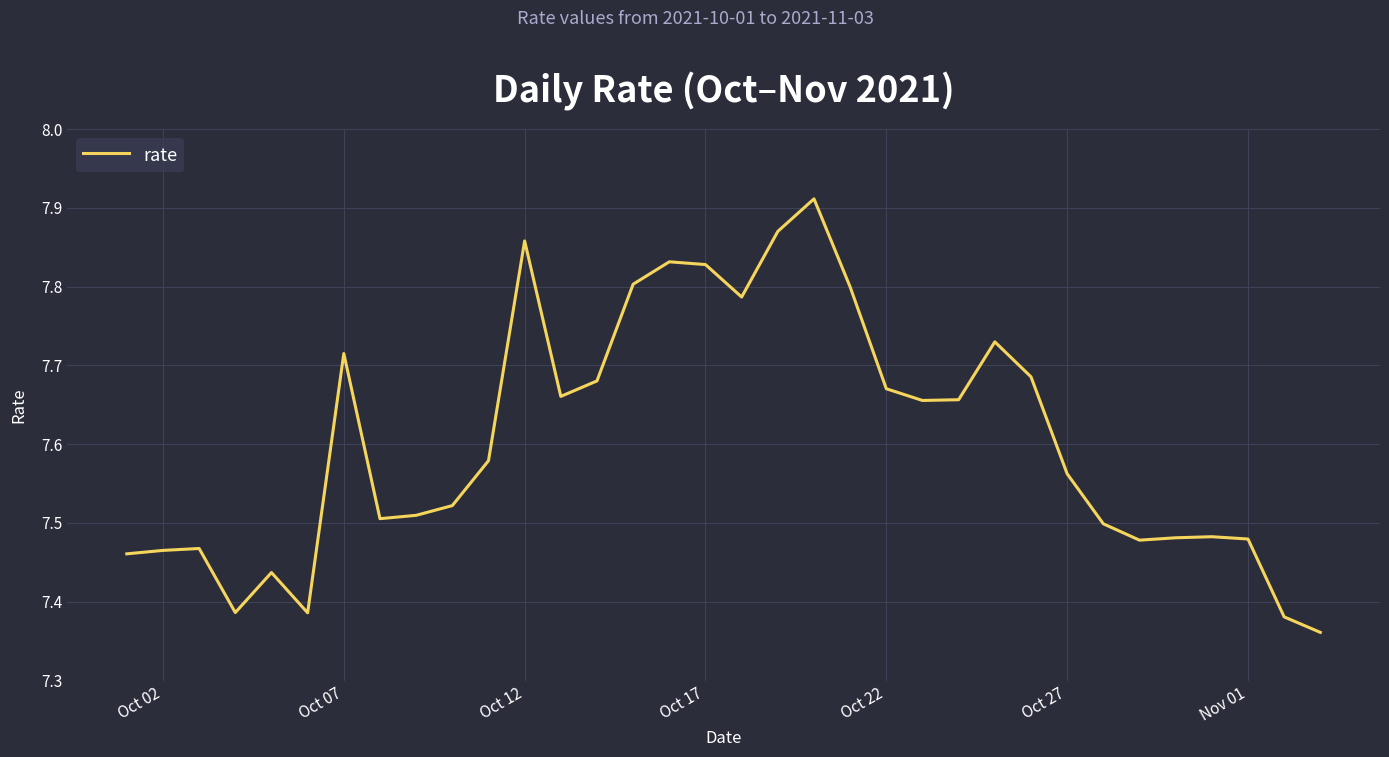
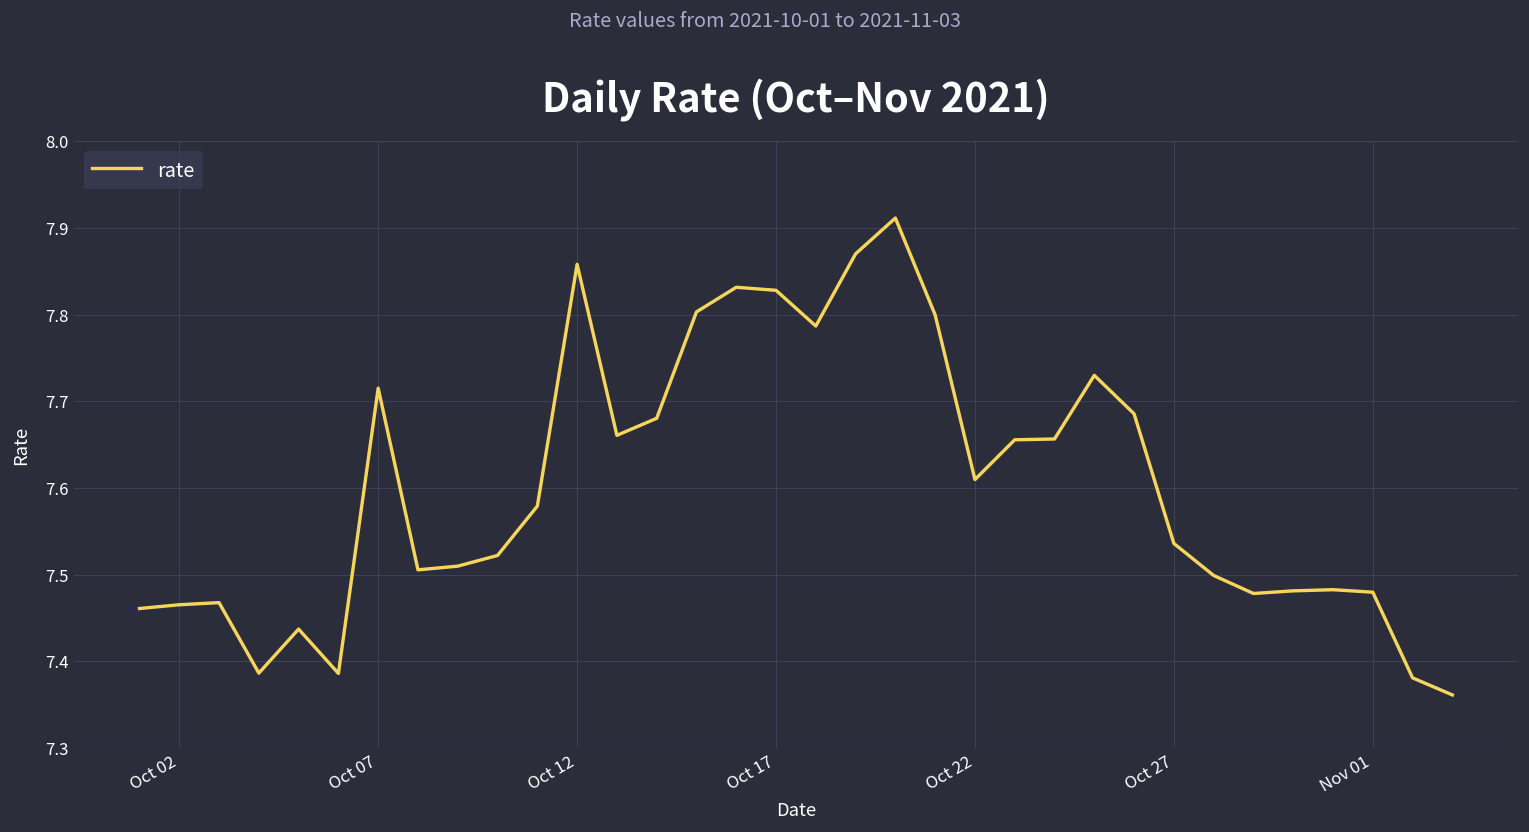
  {
    "Oct 02": 7.47,
    "Oct 07": 7.72,
    "Oct 12": 7.86,
    "Oct 17": 7.83,
-   "Oct 22": 7.67,
-   "Oct 27": 7.56,
+   "Oct 22": 7.61,
+   "Oct 27": 7.54,
    "Nov 01": 7.48
  }
